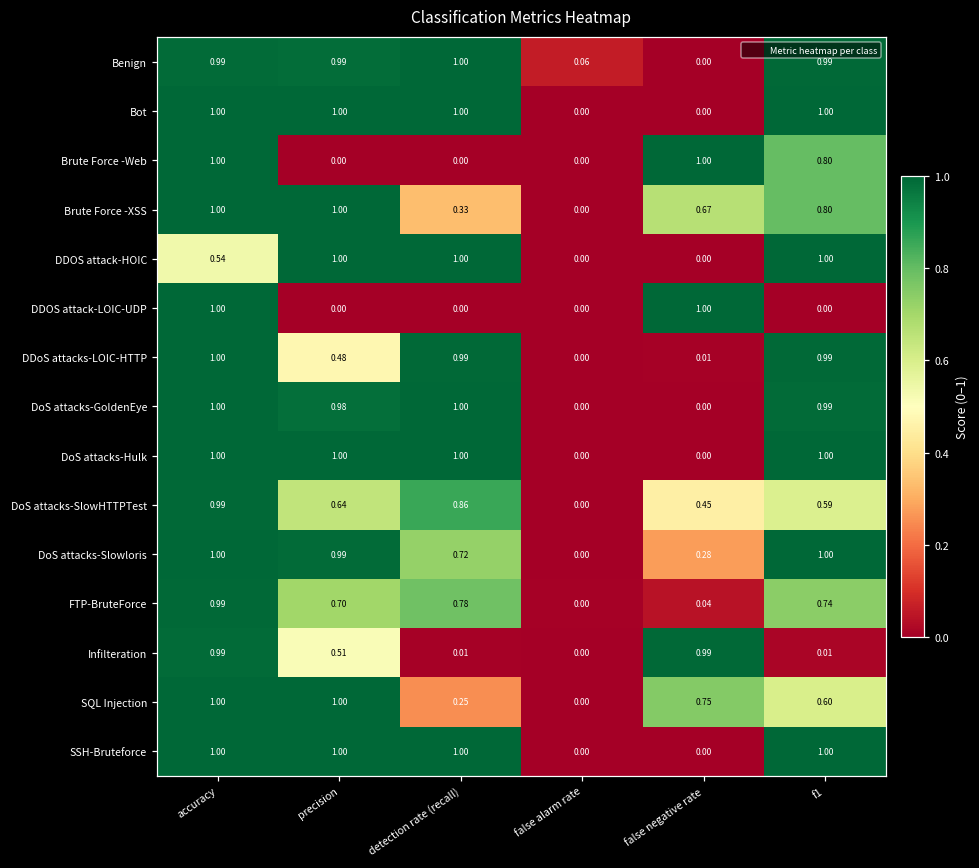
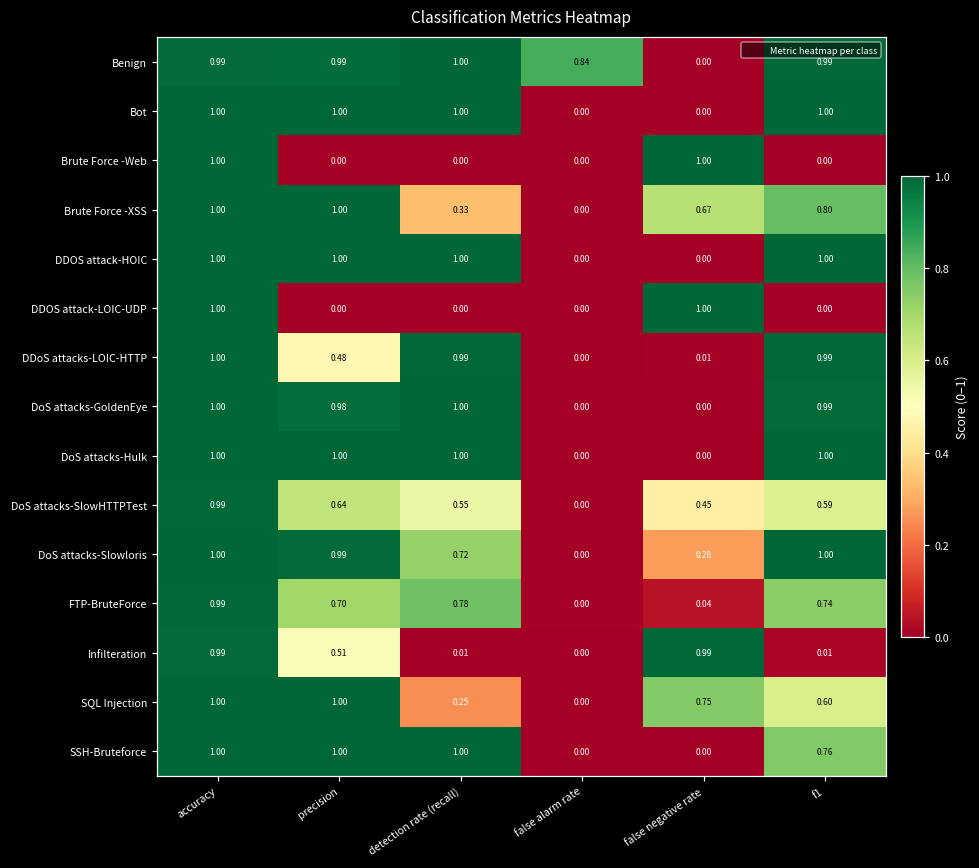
  {
    "Benign": {
      "accuracy": 0.99,
      "precision": 0.99,
      "detection rate (recall)": 1.00,
-     "false alarm rate": 0.06,
+     "false alarm rate": 0.84,
      "false negative rate": 0.00
    },
    "Bot": {
      "accuracy": 1.00,
      "precision": 1.00,
      "detection rate (recall)": 1.00,
      "false alarm rate": 0.00,
      "false negative rate": 0.00,
      "f1": 1.00
    },
    "Brute Force -Web": {
      "accuracy": 1.00,
      "precision": 0.00,
      "detection rate (recall)": 0.00,
      "false alarm rate": 0.00,
      "false negative rate": 1.00,
-     "f1": 0.80
+     "f1": 0.00
    },
    "Brute Force -XSS": {
      "accuracy": 1.00,
      "precision": 1.00,
      "detection rate (recall)": 0.33,
      "false alarm rate": 0.00,
      "false negative rate": 0.67,
      "f1": 0.80
    },
    "DDOS attack-HOIC": {
-     "accuracy": 0.54,
+     "accuracy": 1.00,
      "precision": 1.00,
      "detection rate (recall)": 1.00,
      "false alarm rate": 0.00,
      "false negative rate": 0.00,
      "f1": 1.00
    },
    "DDOS attack-LOIC-UDP": {
      "accuracy": 1.00,
      "precision": 0.00,
      "detection rate (recall)": 0.00,
      "false alarm rate": 0.00,
      "false negative rate": 1.00,
      "f1": 0.00
    },
    "DDoS attacks-LOIC-HTTP": {
      "accuracy": 1.00,
      "precision": 0.48,
      "detection rate (recall)": 0.99,
      "false alarm rate": 0.00,
      "false negative rate": 0.01,
      "f1": 0.99
    },
    "DoS attacks-GoldenEye": {
      "accuracy": 1.00,
      "precision": 0.98,
      "detection rate (recall)": 1.00,
      "false alarm rate": 0.00,
      "false negative rate": 0.00,
      "f1": 0.99
    },
    "DoS attacks-Hulk": {
      "accuracy": 1.00,
      "precision": 1.00,
      "detection rate (recall)": 1.00,
      "false alarm rate": 0.00,
      "false negative rate": 0.00,
      "f1": 1.00
    },
    "DoS attacks-SlowHTTPTest": {
      "accuracy": 0.99,
      "precision": 0.64,
-     "detection rate (recall)": 0.86,
+     "detection rate (recall)": 0.55,
      "false alarm rate": 0.00,
      "false negative rate": 0.45,
      "f1": 0.59
    },
    "DoS attacks-Slowloris": {
      "accuracy": 1.00,
      "precision": 0.99,
      "detection rate (recall)": 0.72,
      "false alarm rate": 0.00,
      "false negative rate": 0.28,
      "f1": 1.00
    },
    "FTP-BruteForce": {
      "accuracy": 0.99,
      "precision": 0.70,
      "detection rate (recall)": 0.78,
      "false alarm rate": 0.00,
      "false negative rate": 0.04,
      "f1": 0.74
    },
    "Infilteration": {
      "accuracy": 0.99,
      "precision": 0.51,
      "detection rate (recall)": 0.01,
      "false alarm rate": 0.00,
      "false negative rate": 0.99,
      "f1": 0.01
    },
    "SQL Injection": {
      "accuracy": 1.00,
      "precision": 1.00,
      "detection rate (recall)": 0.25,
      "false alarm rate": 0.00,
      "false negative rate": 0.75,
      "f1": 0.60
    },
    "SSH-Bruteforce": {
      "accuracy": 1.00,
      "precision": 1.00,
      "detection rate (recall)": 1.00,
      "false alarm rate": 0.00,
      "false negative rate": 0.00,
-     "f1": 1.00
+     "f1": 0.76
    }
  }
